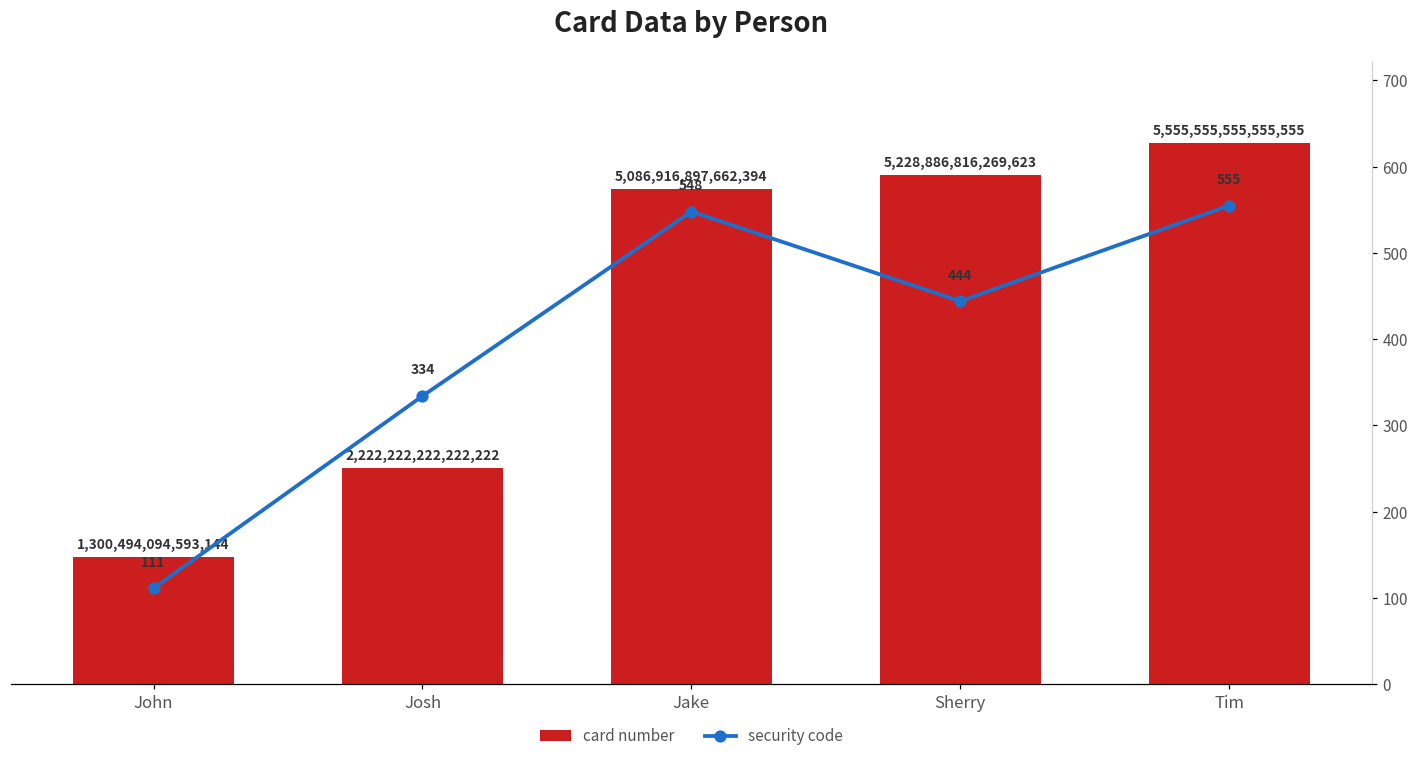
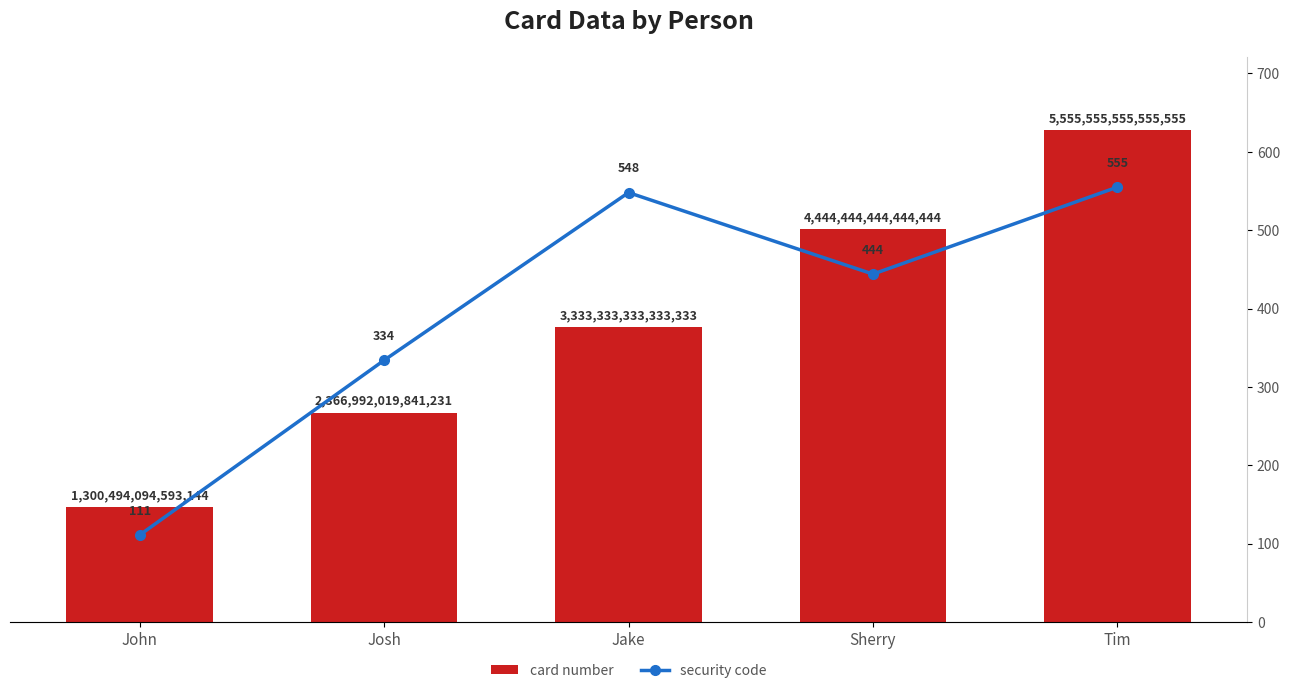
  {
    "card number": {
      "John": "1,300,494,094,593,144",
-     "Josh": "2,222,222,222,222,222",
-     "Jake": "5,086,916,897,662,394",
-     "Sherry": "5,228,886,816,269,623",
+     "Josh": "2,366,992,019,841,231",
+     "Jake": "3,333,333,333,333,333",
+     "Sherry": "4,444,444,444,444,444",
      "Tim": "5,555,555,555,555,555"
    },
    "security code": {
      "John": "111",
      "Josh": "334",
      "Jake": "548",
      "Sherry": "444",
      "Tim": "555"
    }
  }
